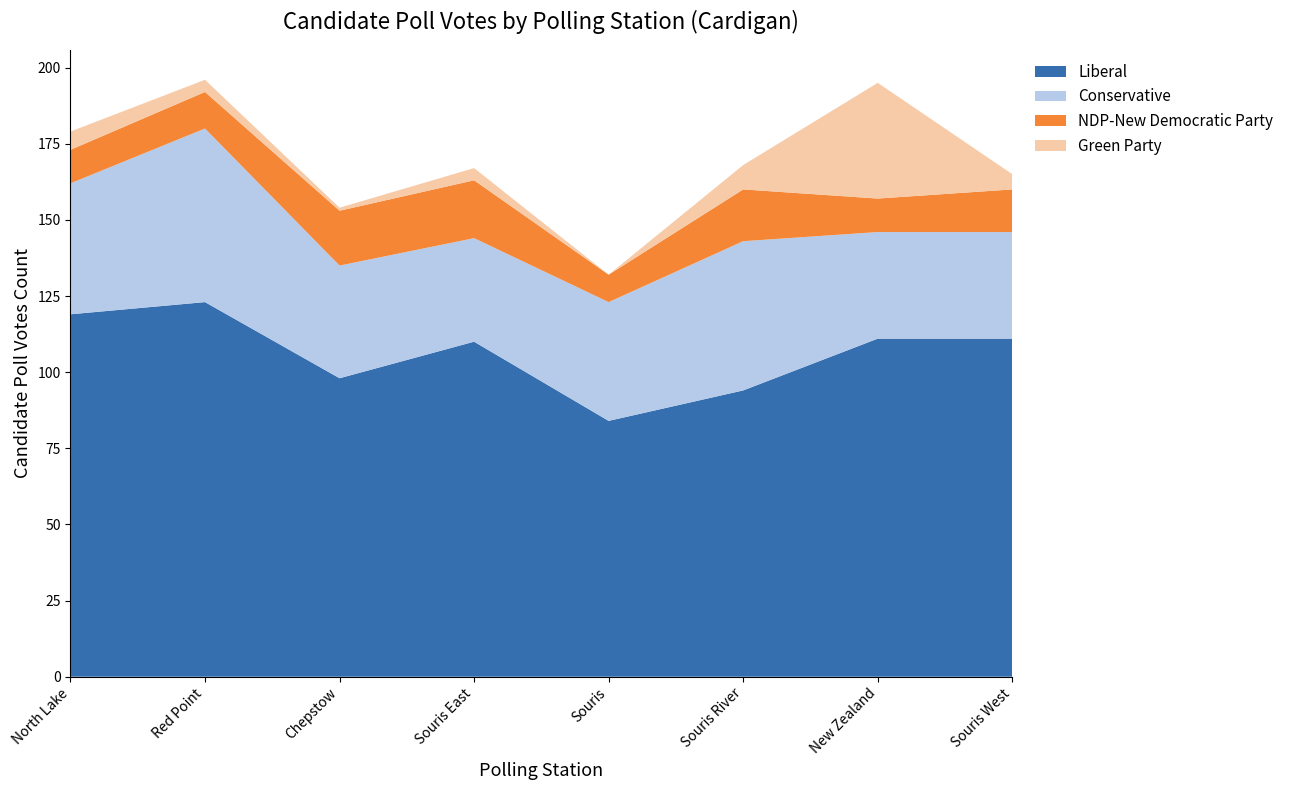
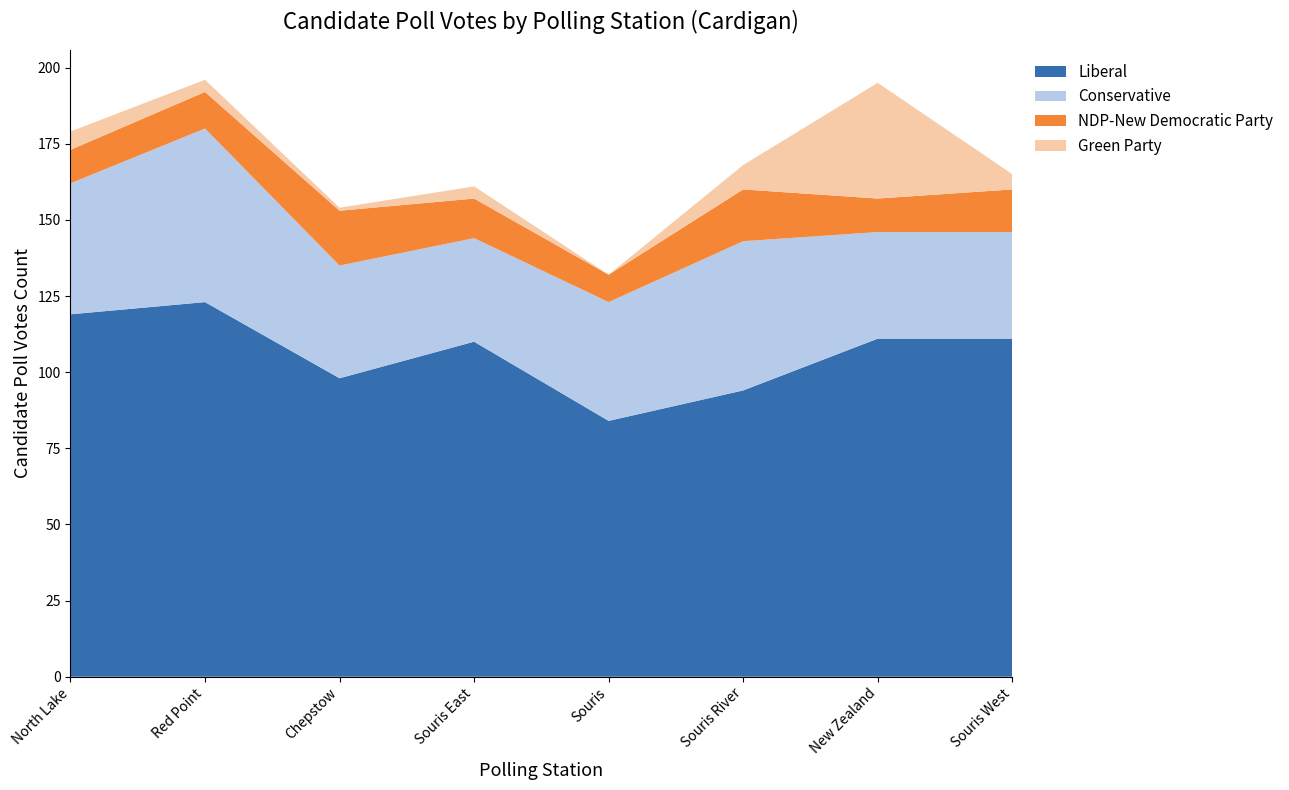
  {
    "Liberal": {
      "North Lake": 119,
      "Red Point": 123,
      "Chepstow": 98,
      "Souris East": 110,
      "Souris": 84,
      "Souris River": 94,
      "New Zealand": 111,
      "Souris West": 111
    },
    "Conservative": {
      "North Lake": 43,
      "Red Point": 57,
      "Chepstow": 37,
      "Souris East": 34,
      "Souris": 39,
      "Souris River": 49,
      "New Zealand": 35,
      "Souris West": 35
    },
    "NDP-New Democratic Party": {
      "North Lake": 11,
      "Red Point": 12,
      "Chepstow": 18,
-     "Souris East": 19,
+     "Souris East": 13,
      "Souris River": 17,
      "New Zealand": 11,
      "Souris West": 14
    },
    "Green Party": {
      "North Lake": 6,
      "Red Point": 4,
      "Chepstow": 1,
      "Souris East": 4,
      "Souris River": 8,
      "New Zealand": 38,
      "Souris West": 5
    }
  }
